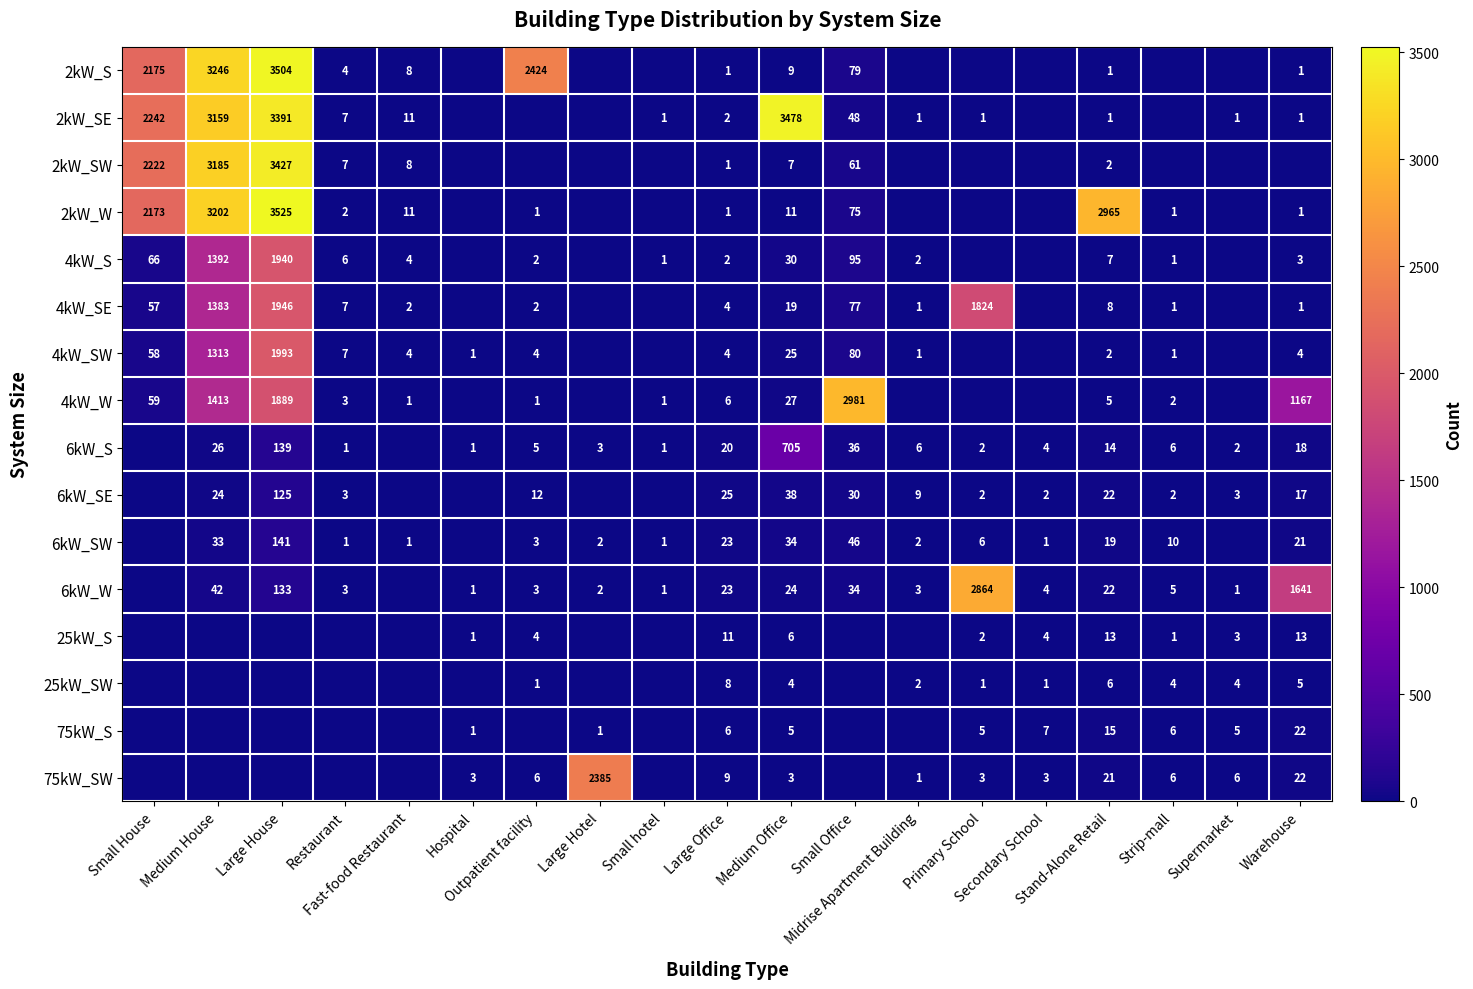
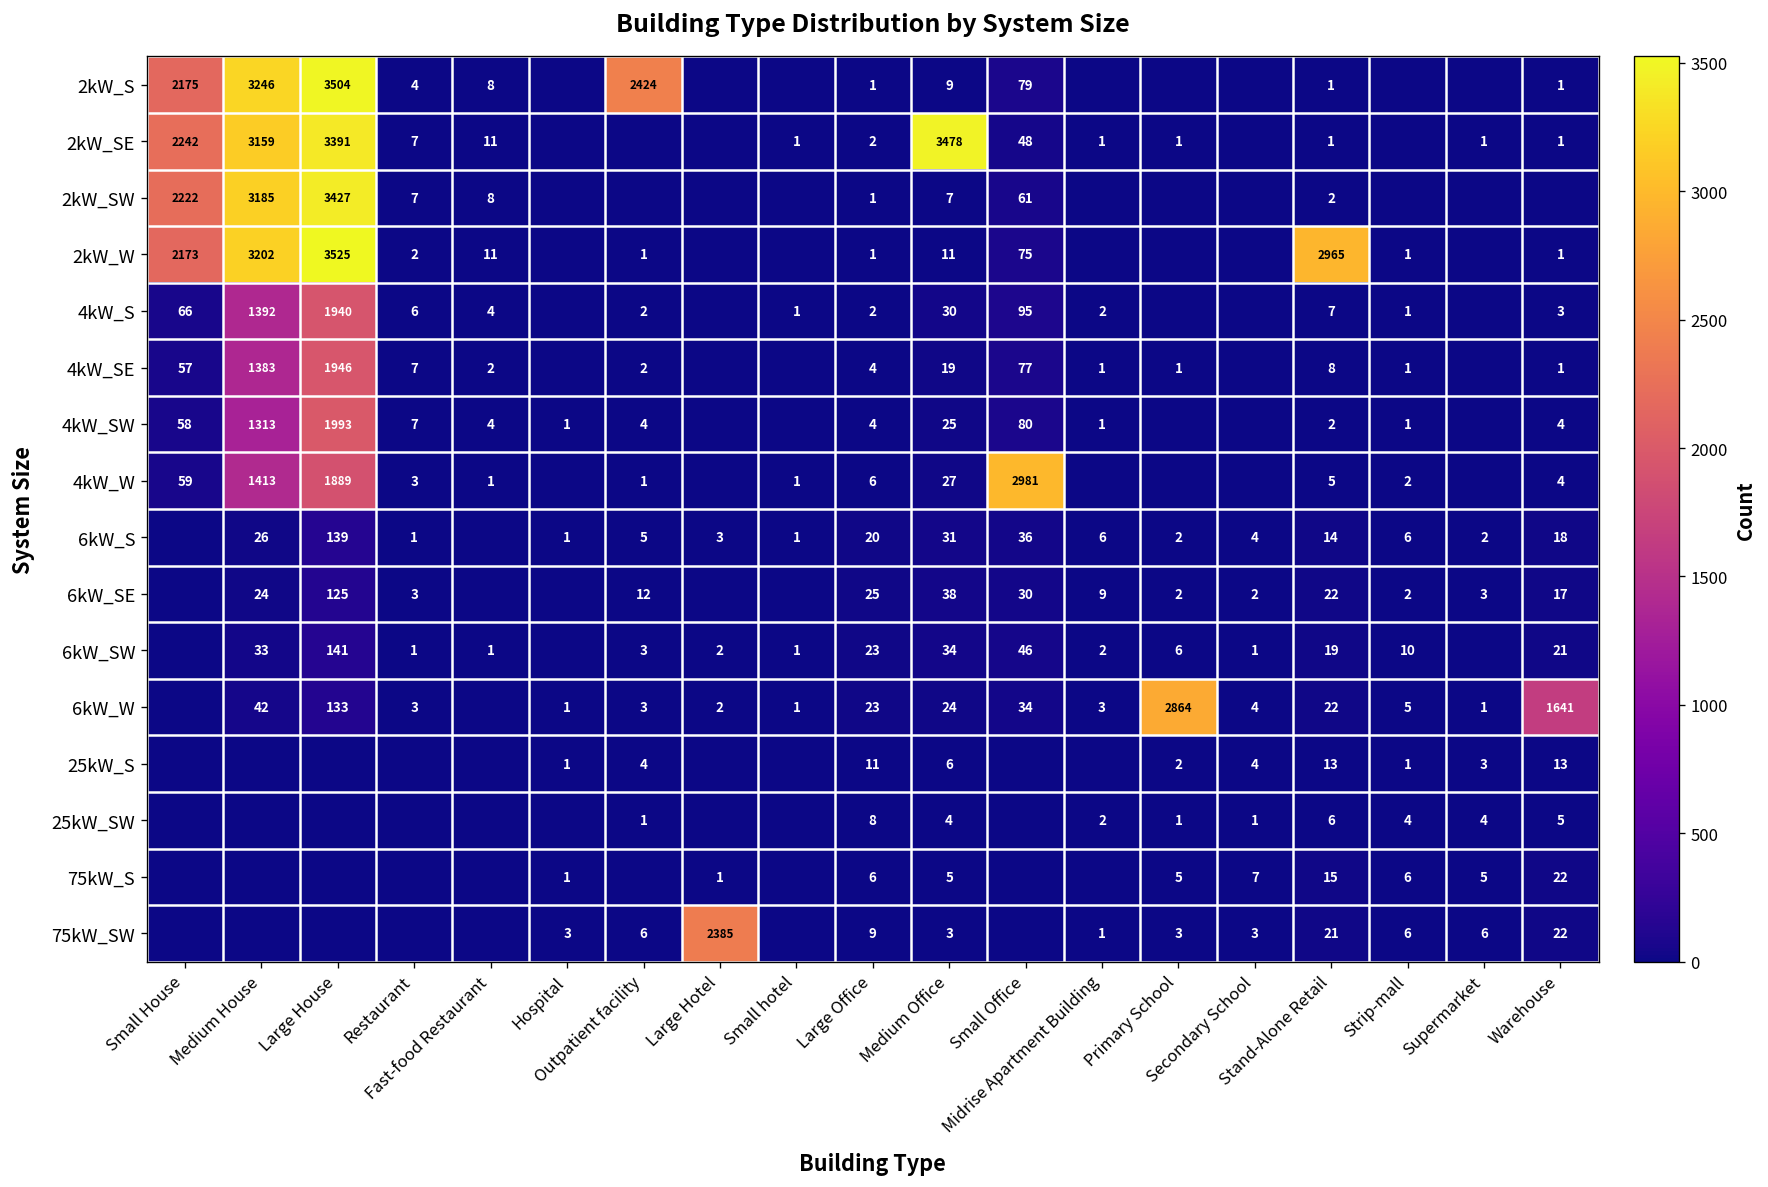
  {
    "4kW_SE": {
      "Small House": 57,
      "Medium House": 1383,
      "Large House": 1946,
      "Restaurant": 7,
      "Fast-food Restaurant": 2,
      "Outpatient facility": 2,
      "Large Office": 4,
      "Medium Office": 19,
      "Small Office": 77,
      "Midrise Apartment Building": 1,
-     "Primary School": 1824,
+     "Primary School": 1,
      "Stand-Alone Retail": 8,
      "Strip-mall": 1,
      "Warehouse": 1
    },
    "4kW_W": {
      "Small House": 59,
      "Medium House": 1413,
      "Large House": 1889,
      "Restaurant": 3,
      "Fast-food Restaurant": 1,
      "Outpatient facility": 1,
      "Small hotel": 1,
      "Large Office": 6,
      "Medium Office": 27,
      "Small Office": 2981,
      "Stand-Alone Retail": 5,
      "Strip-mall": 2,
-     "Warehouse": 1167
+     "Warehouse": 4
    },
    "6kW_S": {
      "Medium House": 26,
      "Large House": 139,
      "Restaurant": 1,
      "Hospital": 1,
      "Outpatient facility": 5,
      "Large Hotel": 3,
      "Small hotel": 1,
      "Large Office": 20,
-     "Medium Office": 705,
+     "Medium Office": 31,
      "Small Office": 36,
      "Midrise Apartment Building": 6,
      "Primary School": 2,
      "Secondary School": 4,
      "Stand-Alone Retail": 14,
      "Strip-mall": 6,
      "Supermarket": 2,
      "Warehouse": 18
    }
  }
